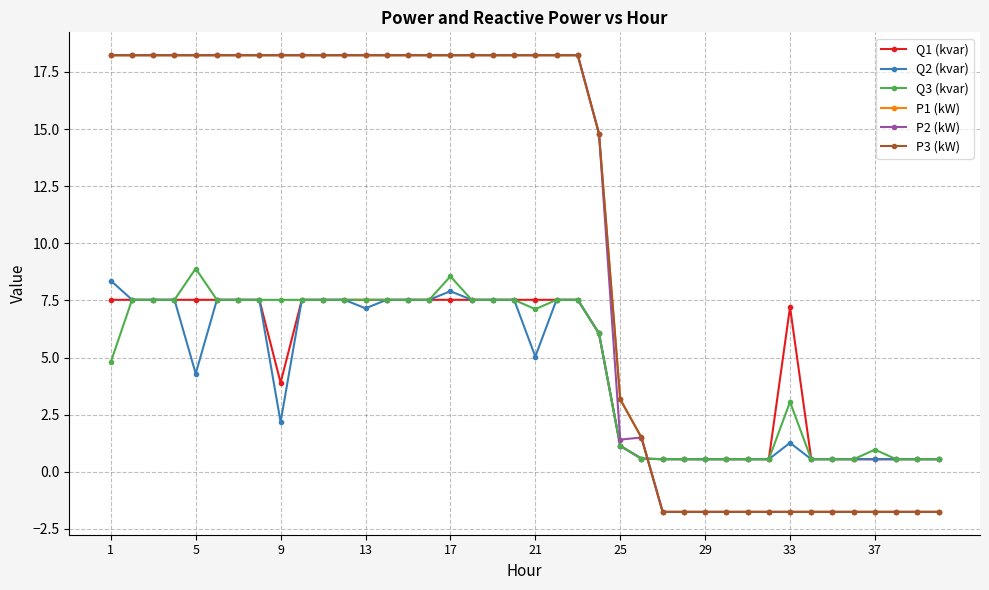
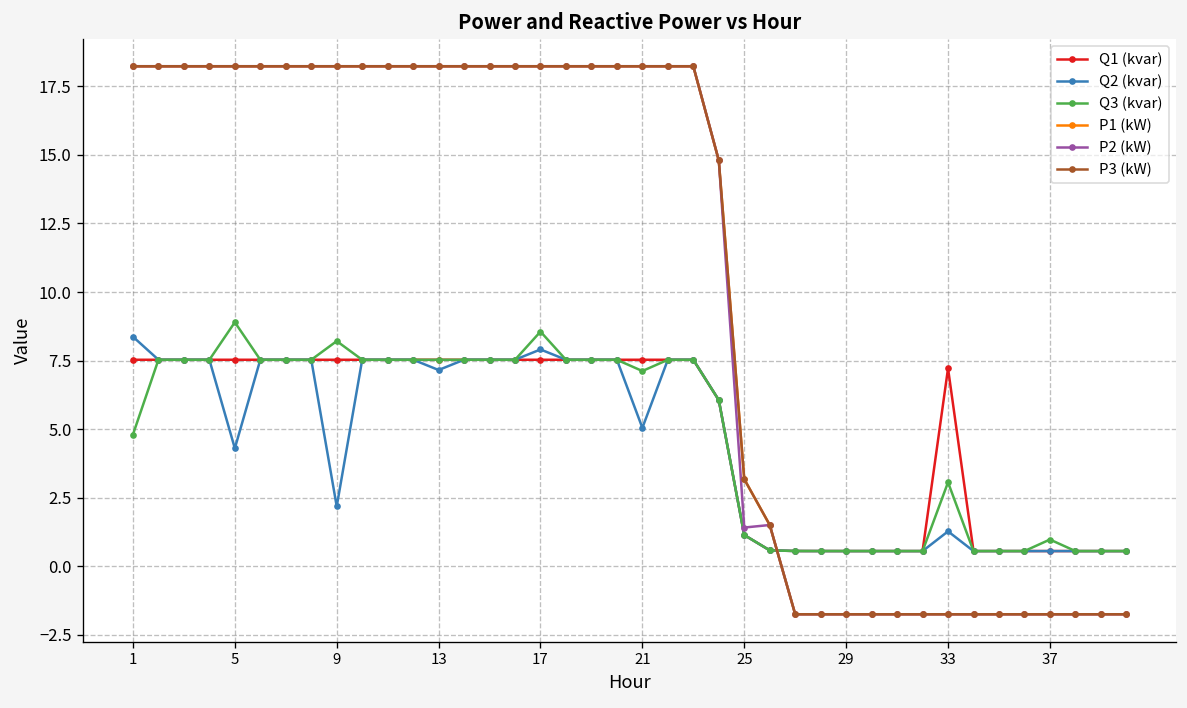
  {
    "Q1 (kvar)": {
      "1": 7.5,
      "5": 7.5,
-     "9": 3.9,
+     "9": 7.5,
      "17": 7.5,
      "21": 7.5,
      "33": 7.2
    },
    "Q2 (kvar)": {
      "1": 8.4,
      "5": 4.3,
      "9": 2.2,
      "13": 7.2,
      "17": 7.9,
      "21": 5.0,
      "33": 1.3
    },
    "Q3 (kvar)": {
      "1": 4.8,
      "5": 8.9,
-     "9": 7.5,
+     "9": 8.2,
      "17": 8.6,
      "21": 7.1,
      "33": 3.1,
      "37": 1.0
    },
    "P3 (kW)": {
      "25": 3.2
    },
    "P2 (kW)": {
      "25": 1.4
    }
  }
